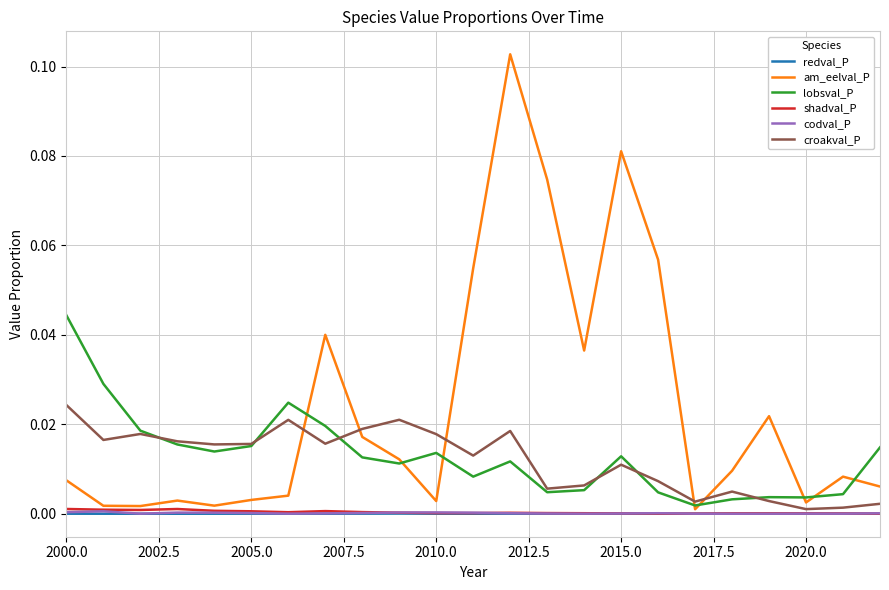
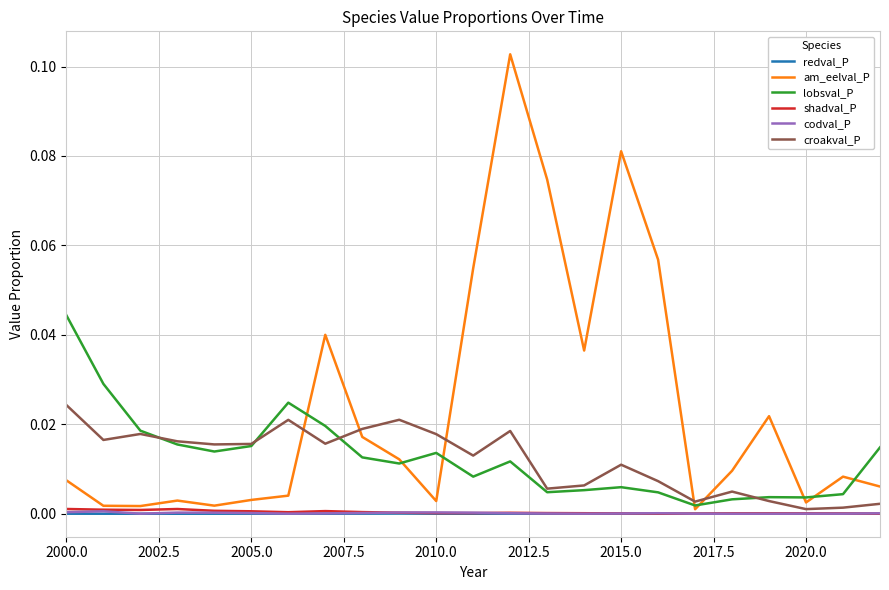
  {
    "am_eelval_P": {
      "2000.0": 0.007,
      "2005.0": 0.003,
      "2010.0": 0.003,
      "2015.0": 0.081,
      "2020.0": 0.003
    },
    "lobsval_P": {
      "2000.0": 0.044,
      "2010.0": 0.014,
-     "2015.0": 0.013,
+     "2015.0": 0.006,
      "2020.0": 0.004
    },
    "shadval_P": {
      "2000.0": 0.001
    },
    "croakval_P": {
      "2000.0": 0.024,
      "2010.0": 0.018,
      "2015.0": 0.011,
      "2020.0": 0.001
    }
  }
